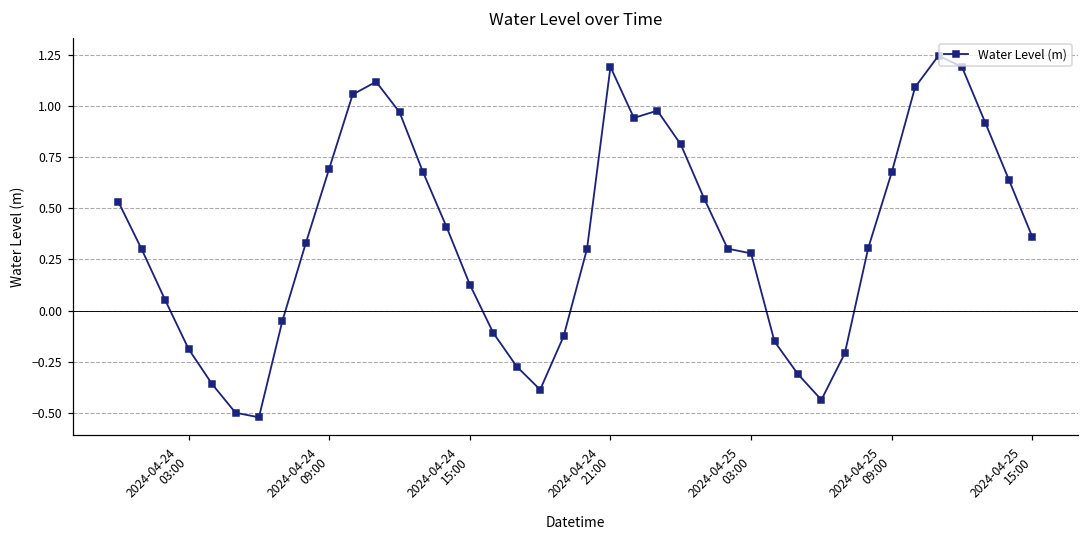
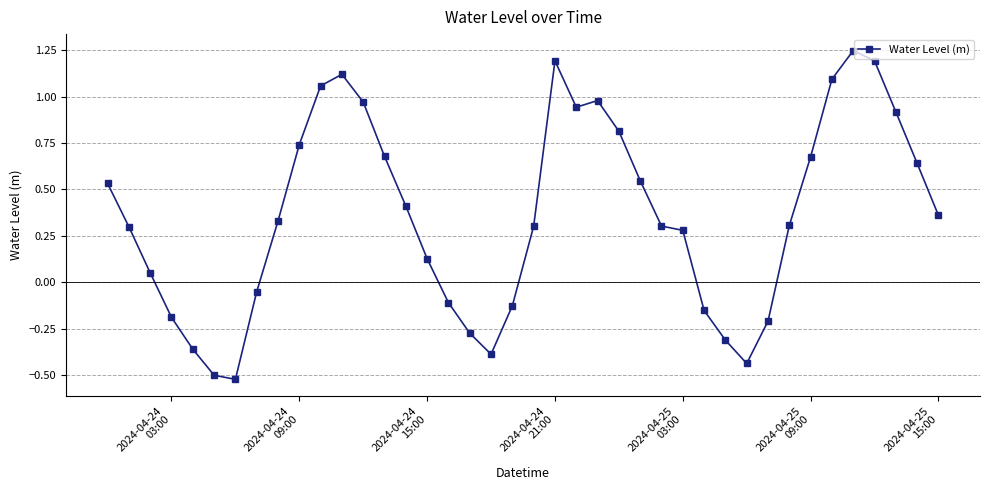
  {
    "2024-04-24 03:00": -0.19,
-   "2024-04-24 09:00": 0.70,
+   "2024-04-24 09:00": 0.74,
    "2024-04-24 15:00": 0.13,
    "2024-04-24 21:00": 1.19,
    "2024-04-25 03:00": 0.28,
    "2024-04-25 09:00": 0.68,
    "2024-04-25 15:00": 0.36
  }
